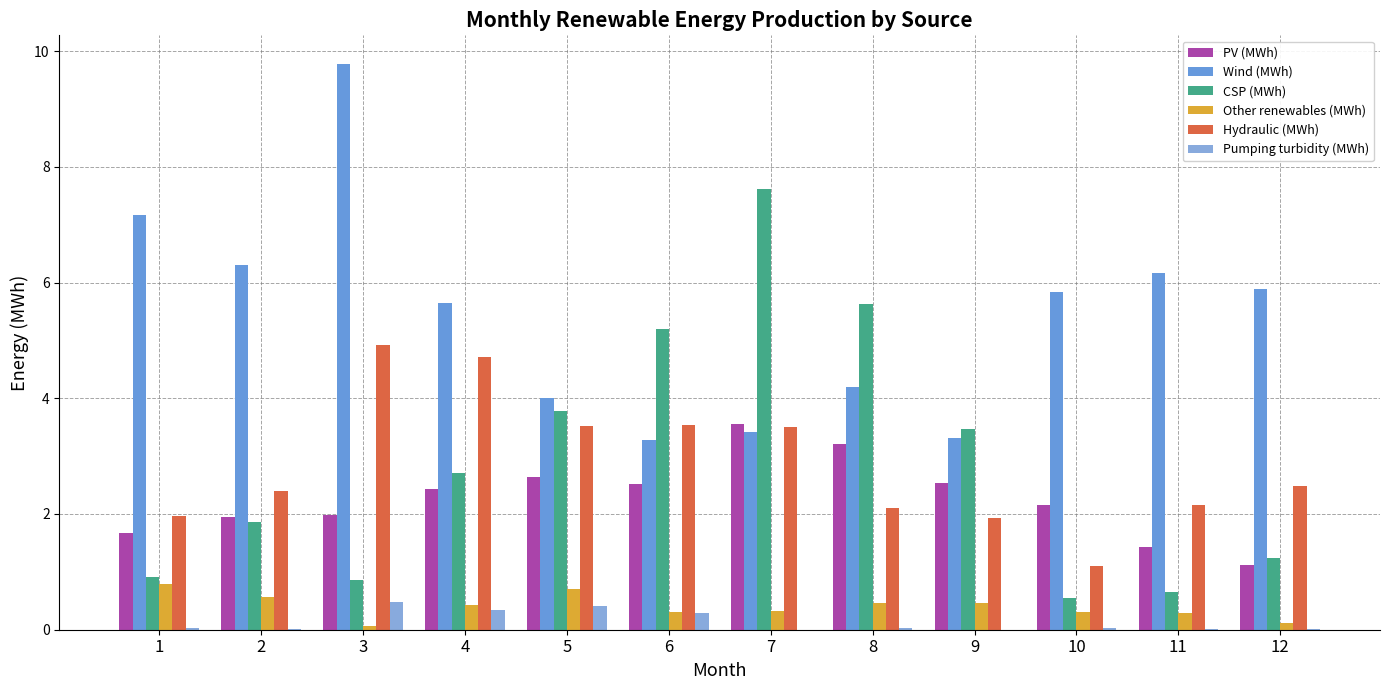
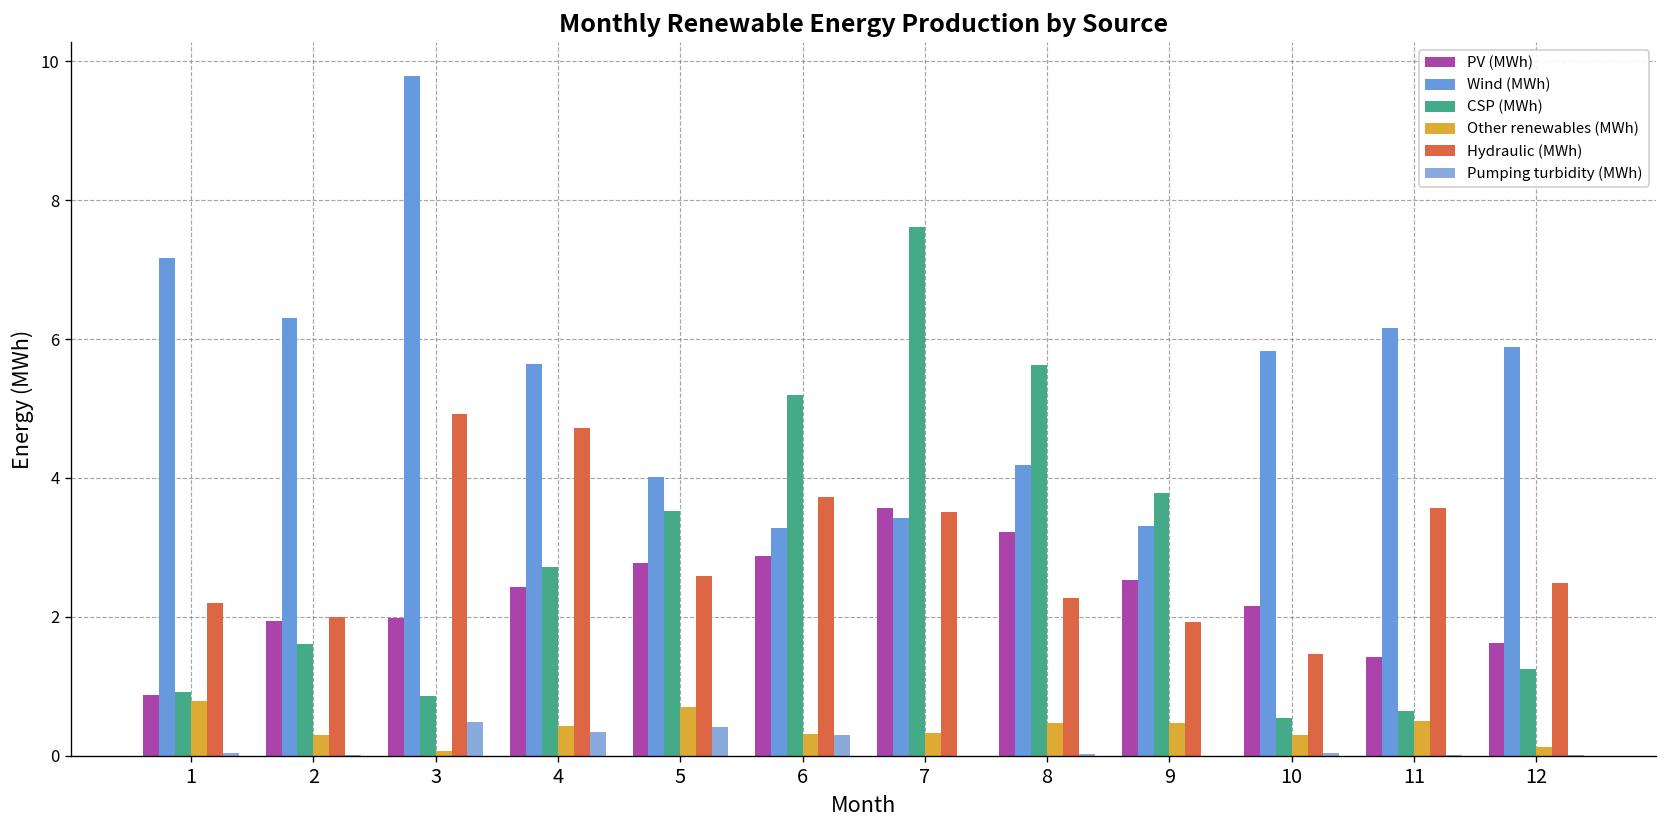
  {
    "PV (MWh)": {
-     "1": 1.7,
+     "1": 0.9,
      "2": 1.9,
      "3": 2.0,
      "4": 2.4,
-     "5": 2.6,
-     "6": 2.5,
+     "5": 2.8,
+     "6": 2.9,
      "7": 3.6,
      "8": 3.2,
      "9": 2.5,
      "10": 2.2,
      "11": 1.4,
-     "12": 1.1
+     "12": 1.6
    },
    "CSP (MWh)": {
      "1": 0.9,
-     "2": 1.9,
+     "2": 1.6,
      "3": 0.9,
      "4": 2.7,
-     "5": 3.8,
+     "5": 3.5,
      "6": 5.2,
      "7": 7.6,
      "8": 5.6,
-     "9": 3.5,
+     "9": 3.8,
      "10": 0.5,
      "11": 0.6,
      "12": 1.2
    },
    "Other renewables (MWh)": {
      "1": 0.8,
-     "2": 0.6,
+     "2": 0.3,
      "3": 0.1,
      "4": 0.4,
      "5": 0.7,
      "6": 0.3,
      "7": 0.3,
      "8": 0.5,
      "9": 0.5,
      "10": 0.3,
-     "11": 0.3,
+     "11": 0.5,
      "12": 0.1
    },
    "Hydraulic (MWh)": {
-     "1": 2.0,
-     "2": 2.4,
+     "1": 2.2,
+     "2": 2.0,
      "3": 4.9,
      "4": 4.7,
-     "5": 3.5,
-     "6": 3.5,
+     "5": 2.6,
+     "6": 3.7,
      "7": 3.5,
-     "8": 2.1,
+     "8": 2.3,
      "9": 1.9,
-     "10": 1.1,
-     "11": 2.2,
+     "10": 1.5,
+     "11": 3.6,
      "12": 2.5
    }
  }
